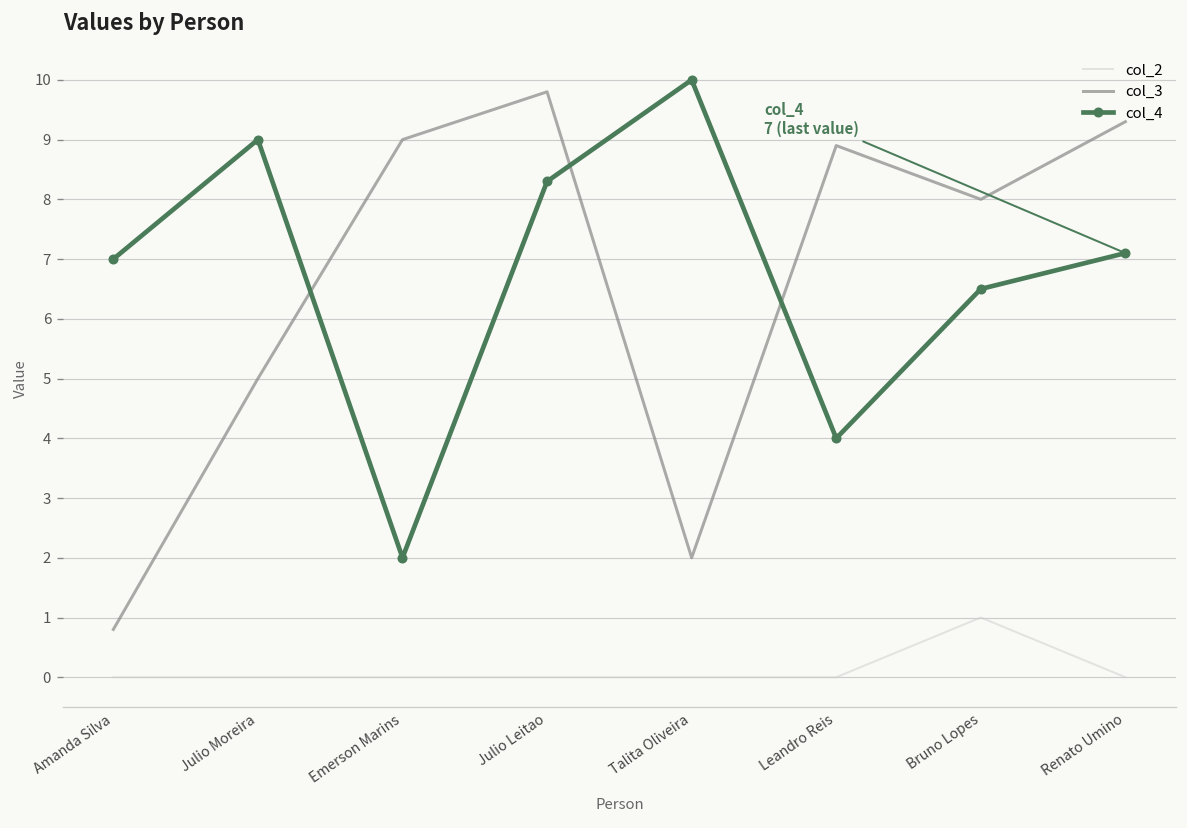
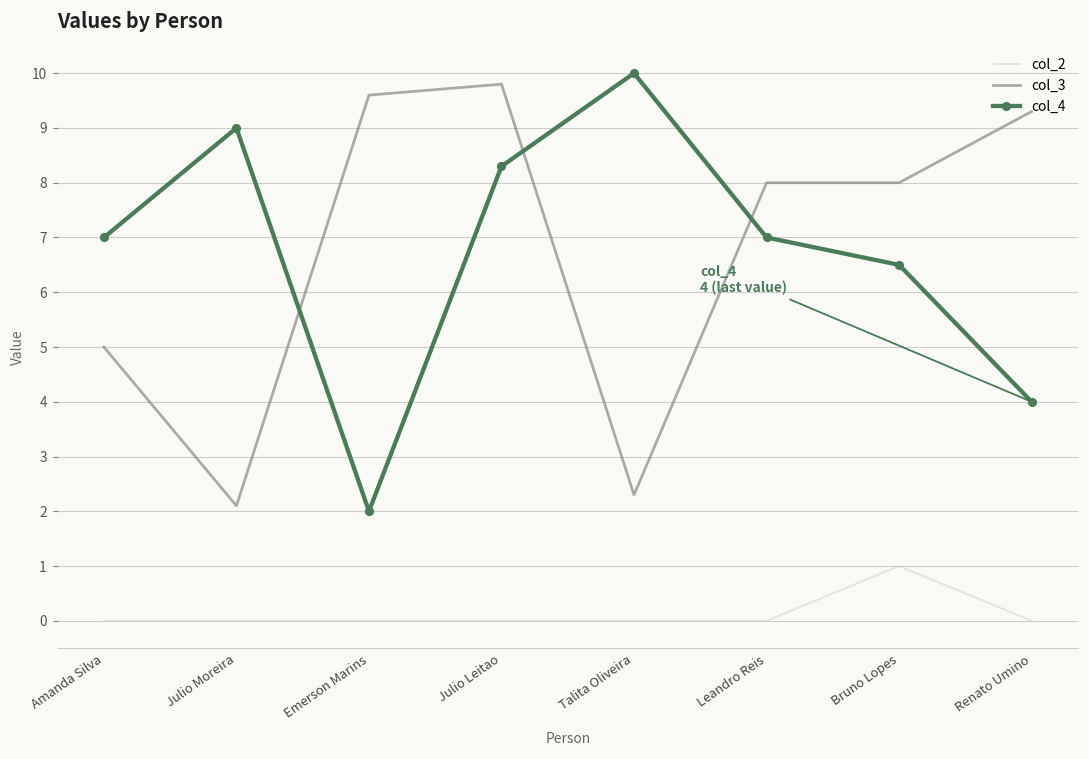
  {
    "col_2": {
      "Amanda Silva": 0.0,
      "Julio Moreira": 0.0,
      "Emerson Marins": 0.0,
      "Julio Leitao": 0.0,
      "Talita Oliveira": 0.0,
      "Leandro Reis": 0.0,
      "Bruno Lopes": 1.0,
      "Renato Umino": 0.0
    },
    "col_3": {
-     "Amanda Silva": 0.8,
-     "Julio Moreira": 5.0,
-     "Emerson Marins": 9.0,
+     "Amanda Silva": 5.0,
+     "Julio Moreira": 2.1,
+     "Emerson Marins": 9.6,
      "Julio Leitao": 9.8,
-     "Talita Oliveira": 2.0,
-     "Leandro Reis": 8.9,
+     "Talita Oliveira": 2.3,
+     "Leandro Reis": 8.0,
      "Renato Umino": 9.3
    },
    "col_4": {
-     "Leandro Reis": 4,
-     "Renato Umino": 7
+     "Leandro Reis": 7,
+     "Renato Umino": 4
    }
  }
